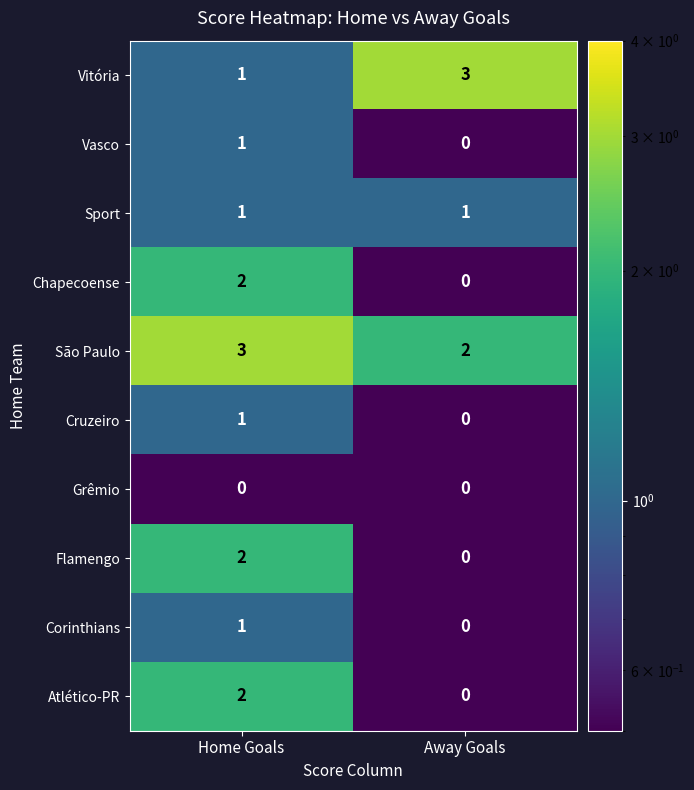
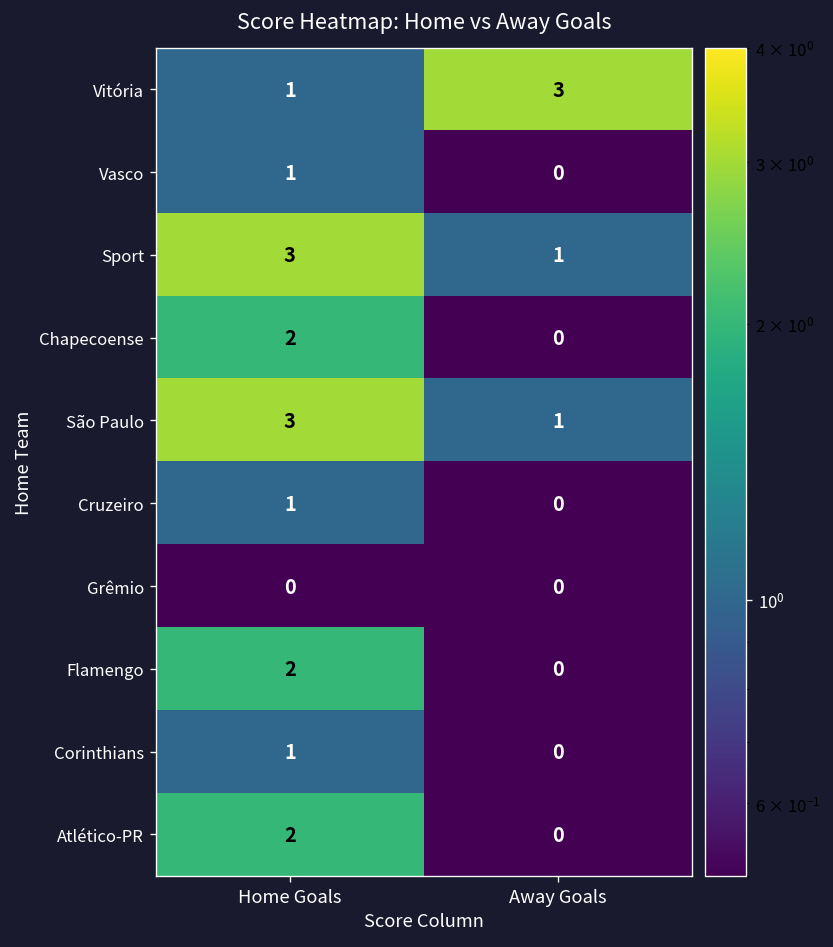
  {
    "Vitória": {
      "Home Goals": 1,
      "Away Goals": 3
    },
    "Vasco": {
      "Home Goals": 1,
      "Away Goals": 0
    },
    "Sport": {
-     "Home Goals": 1,
+     "Home Goals": 3,
      "Away Goals": 1
    },
    "Chapecoense": {
      "Home Goals": 2,
      "Away Goals": 0
    },
    "São Paulo": {
      "Home Goals": 3,
-     "Away Goals": 2
+     "Away Goals": 1
    },
    "Cruzeiro": {
      "Home Goals": 1,
      "Away Goals": 0
    },
    "Grêmio": {
      "Home Goals": 0,
      "Away Goals": 0
    },
    "Flamengo": {
      "Home Goals": 2,
      "Away Goals": 0
    },
    "Corinthians": {
      "Home Goals": 1,
      "Away Goals": 0
    },
    "Atlético-PR": {
      "Home Goals": 2,
      "Away Goals": 0
    }
  }
